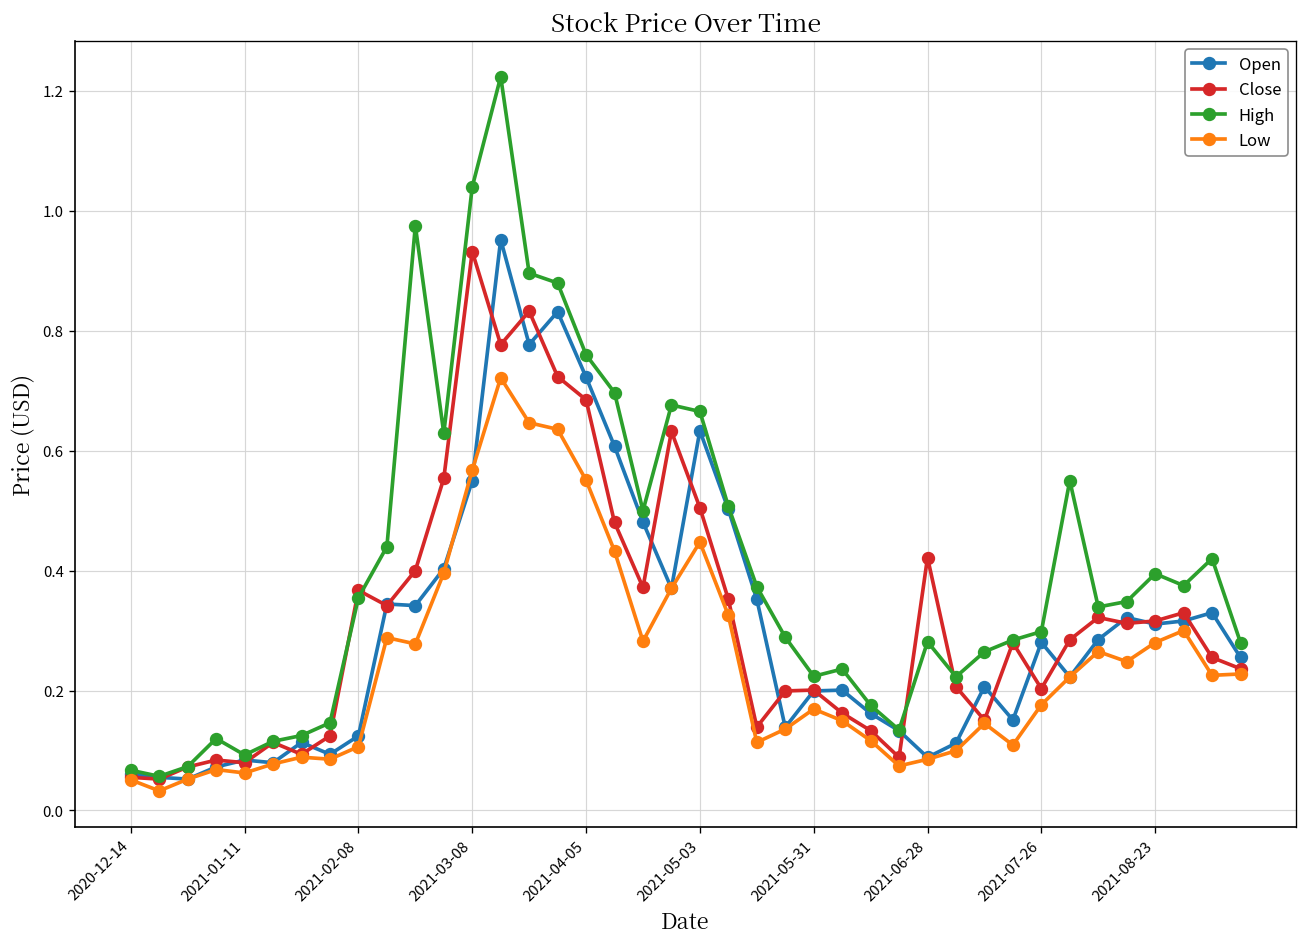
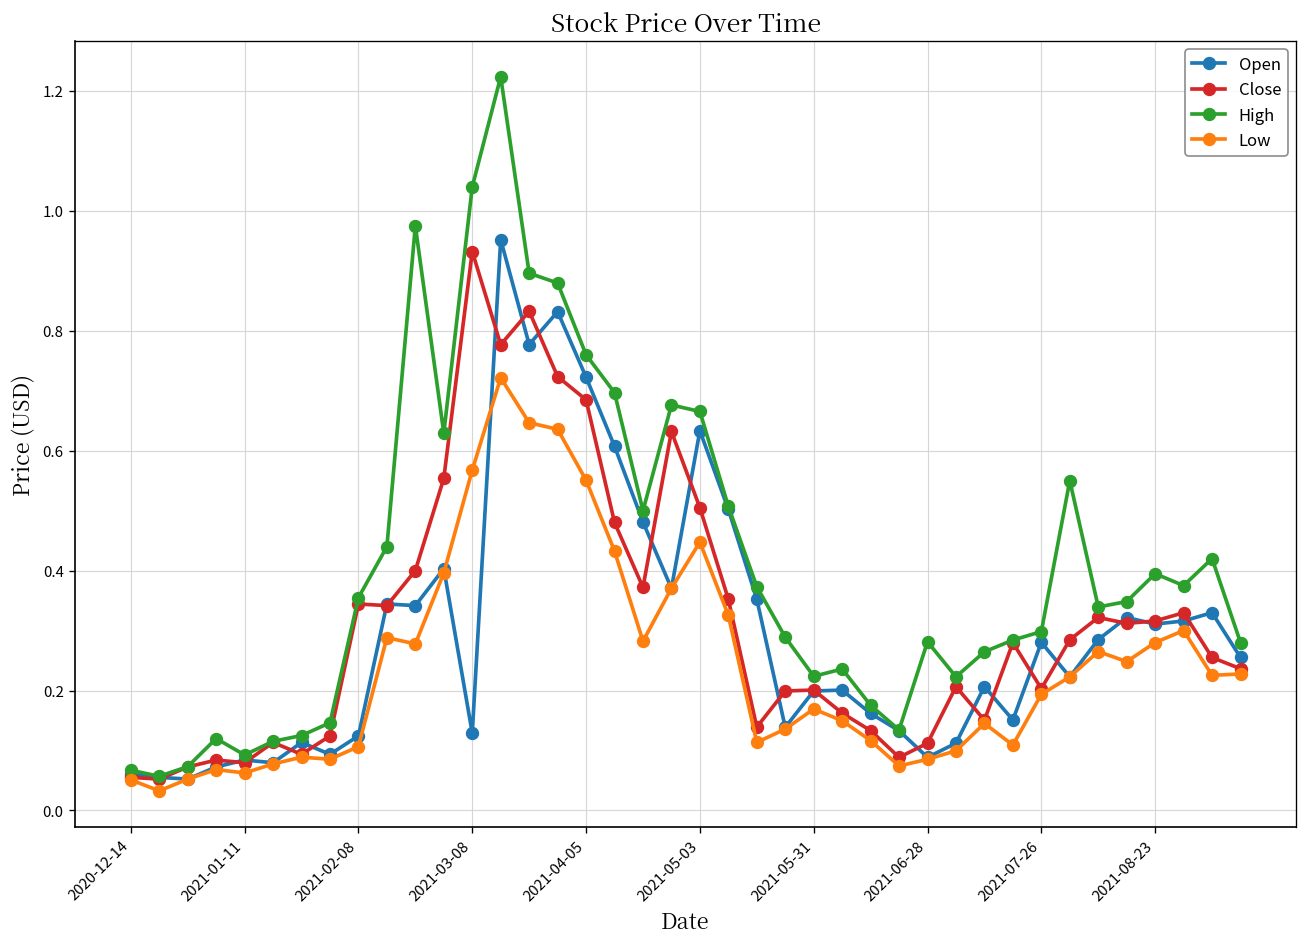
  {
    "Open": {
      "2020-12-14": 0.06,
      "2021-02-08": 0.12,
-     "2021-03-08": 0.55,
+     "2021-03-08": 0.13,
      "2021-04-05": 0.72,
      "2021-05-03": 0.63,
      "2021-07-26": 0.28,
      "2021-08-23": 0.31
    },
    "Close": {
-     "2021-02-08": 0.37,
+     "2021-02-08": 0.34,
      "2021-03-08": 0.93,
      "2021-04-05": 0.68,
      "2021-05-03": 0.50,
-     "2021-06-28": 0.42,
+     "2021-06-28": 0.11,
      "2021-07-26": 0.20,
      "2021-08-23": 0.32
    },
    "High": {
      "2020-12-14": 0.07,
      "2021-01-11": 0.09,
      "2021-02-08": 0.35,
      "2021-03-08": 1.04,
      "2021-04-05": 0.76,
      "2021-05-03": 0.67,
      "2021-05-31": 0.22,
      "2021-06-28": 0.28,
      "2021-07-26": 0.30,
      "2021-08-23": 0.39
    },
    "Low": {
      "2021-01-11": 0.06,
      "2021-02-08": 0.11,
      "2021-03-08": 0.57,
      "2021-04-05": 0.55,
      "2021-05-03": 0.45,
      "2021-05-31": 0.17,
-     "2021-07-26": 0.18,
+     "2021-07-26": 0.19,
      "2021-08-23": 0.28
    }
  }
